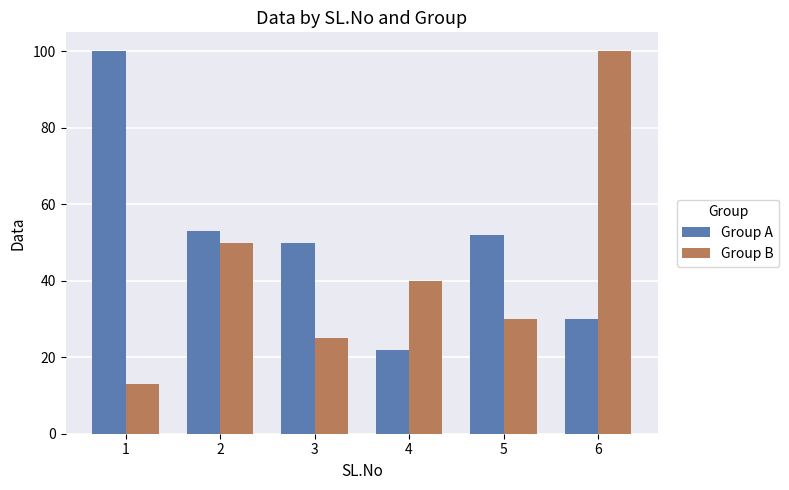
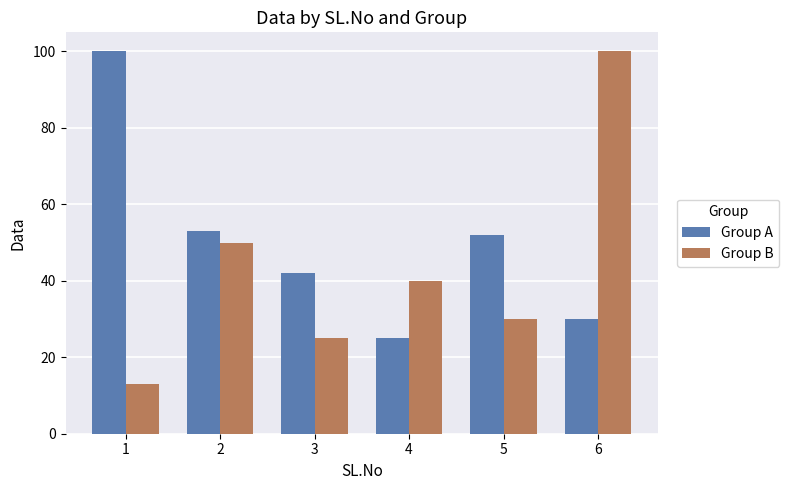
  {
    "Group A": {
      "1": 100,
      "2": 53,
-     "3": 50,
-     "4": 22,
+     "3": 42,
+     "4": 25,
      "5": 52,
      "6": 30
    },
    "Group B": {
      "1": 13,
      "2": 50,
      "3": 25,
      "4": 40,
      "5": 30,
      "6": 100
    }
  }
